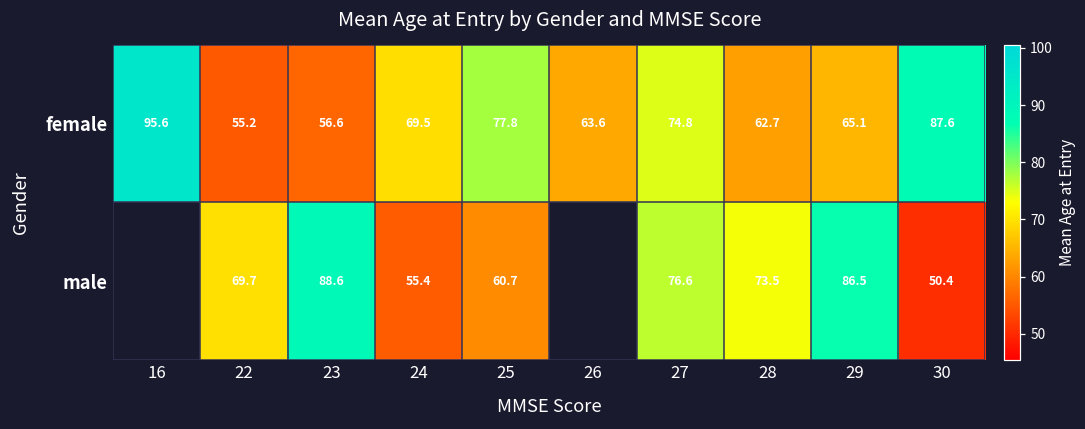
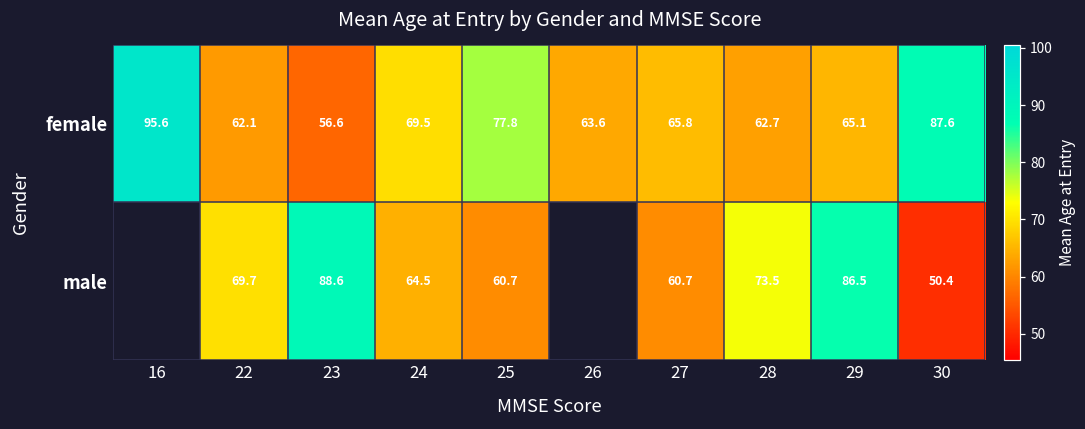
  {
    "female": {
      "16": 95.6,
-     "22": 55.2,
+     "22": 62.1,
      "23": 56.6,
      "24": 69.5,
      "25": 77.8,
      "26": 63.6,
-     "27": 74.8,
+     "27": 65.8,
      "28": 62.7,
      "29": 65.1,
      "30": 87.6
    },
    "male": {
      "22": 69.7,
      "23": 88.6,
-     "24": 55.4,
+     "24": 64.5,
      "25": 60.7,
-     "27": 76.6,
+     "27": 60.7,
      "28": 73.5,
      "29": 86.5,
      "30": 50.4
    }
  }
